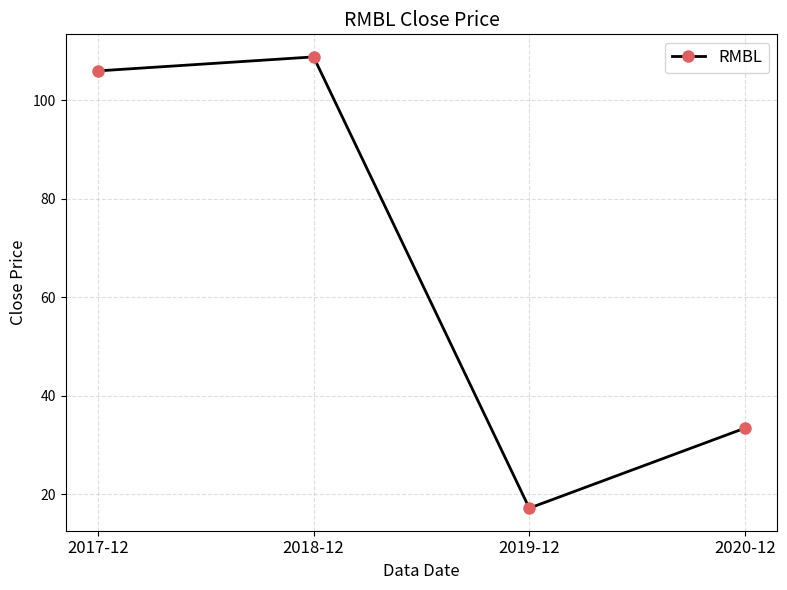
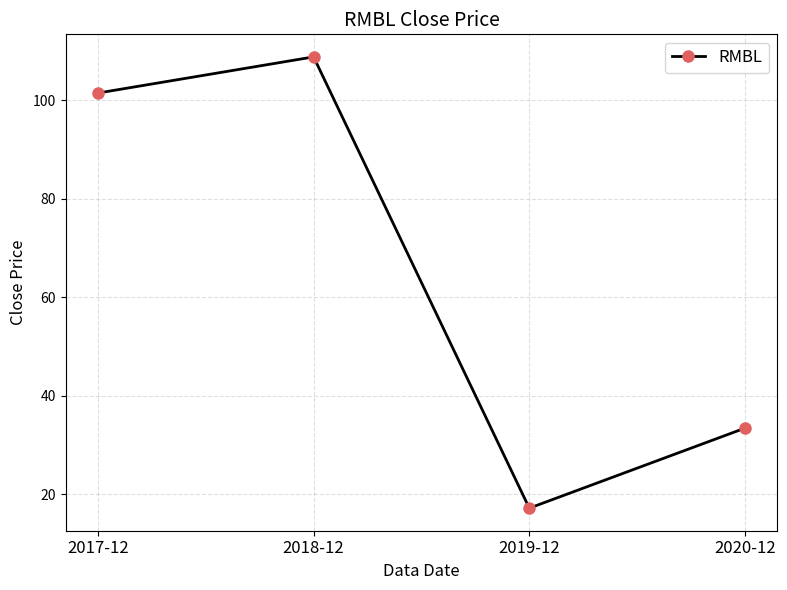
  {
-   "2017-12": 106,
+   "2017-12": 101,
    "2018-12": 109,
    "2019-12": 17,
    "2020-12": 33
  }
